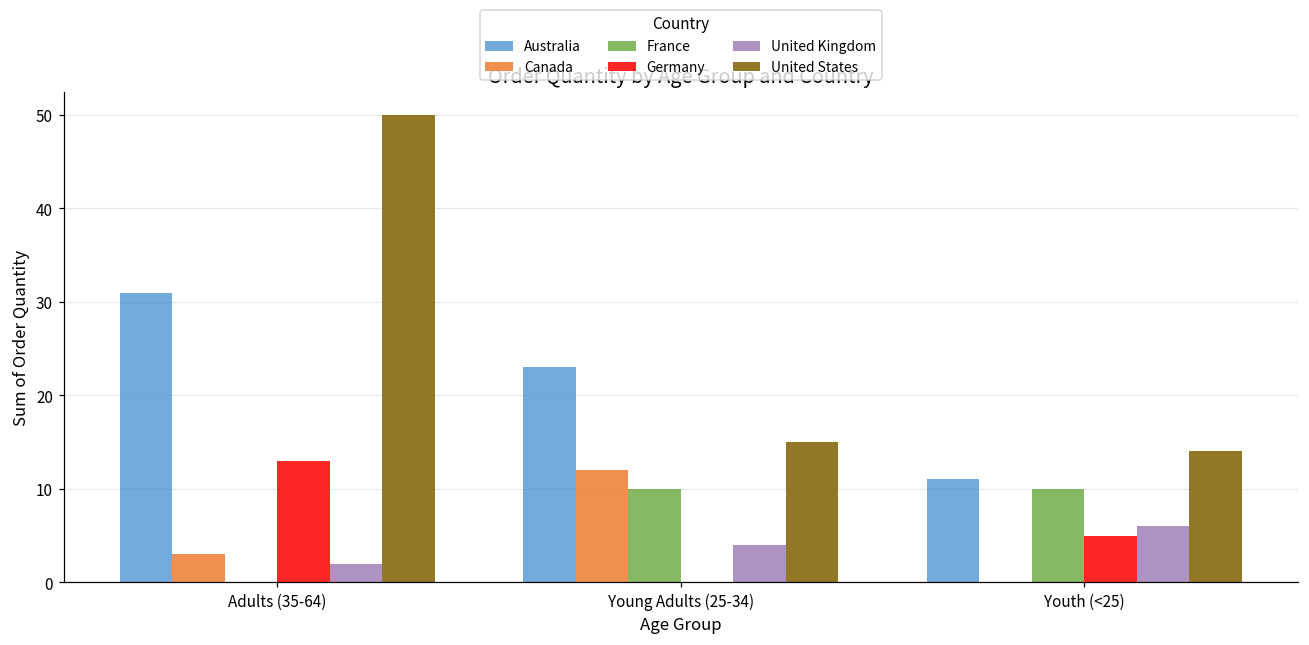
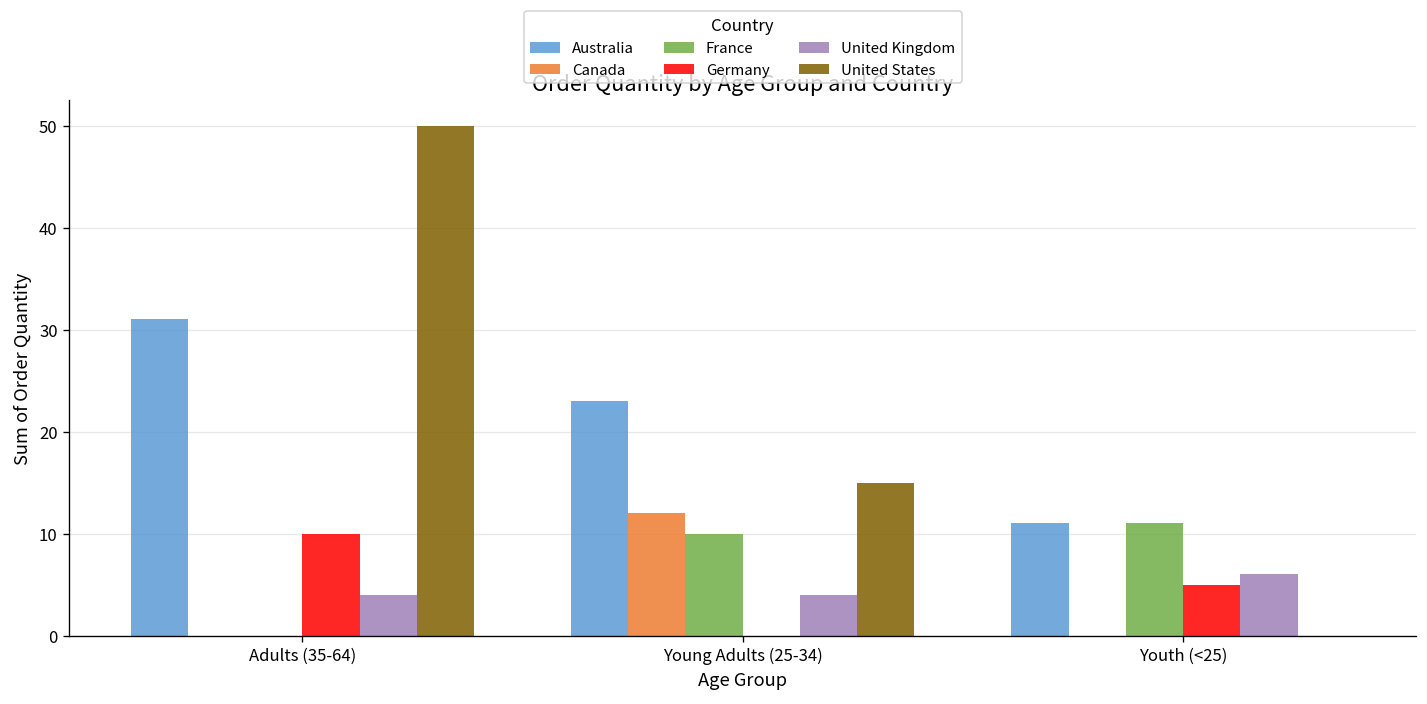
  {
    "Australia": {
      "Adults (35-64)": 31,
      "Young Adults (25-34)": 23,
      "Youth (<25)": 11
    },
    "Canada": {
-     "Adults (35-64)": 3,
+     "Adults (35-64)": 0,
      "Young Adults (25-34)": 12,
      "Youth (<25)": 0
    },
    "France": {
      "Adults (35-64)": 0,
      "Young Adults (25-34)": 10,
-     "Youth (<25)": 10
+     "Youth (<25)": 11
    },
    "Germany": {
-     "Adults (35-64)": 13,
+     "Adults (35-64)": 10,
      "Young Adults (25-34)": 0,
      "Youth (<25)": 5
    },
    "United Kingdom": {
-     "Adults (35-64)": 2,
+     "Adults (35-64)": 4,
      "Young Adults (25-34)": 4,
      "Youth (<25)": 6
    },
    "United States": {
      "Adults (35-64)": 50,
      "Young Adults (25-34)": 15,
-     "Youth (<25)": 14
+     "Youth (<25)": 0
    }
  }
